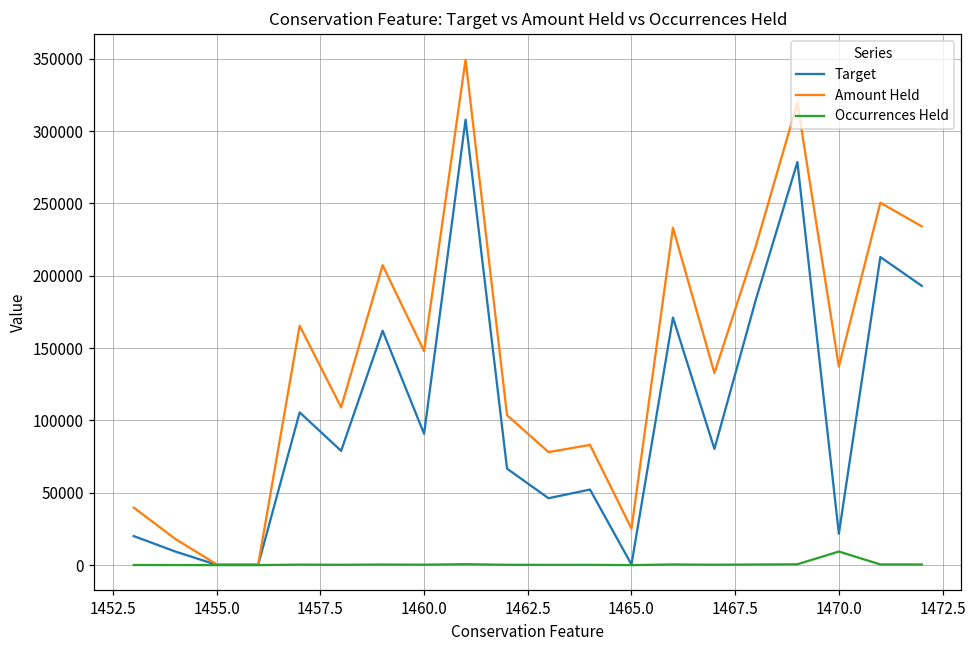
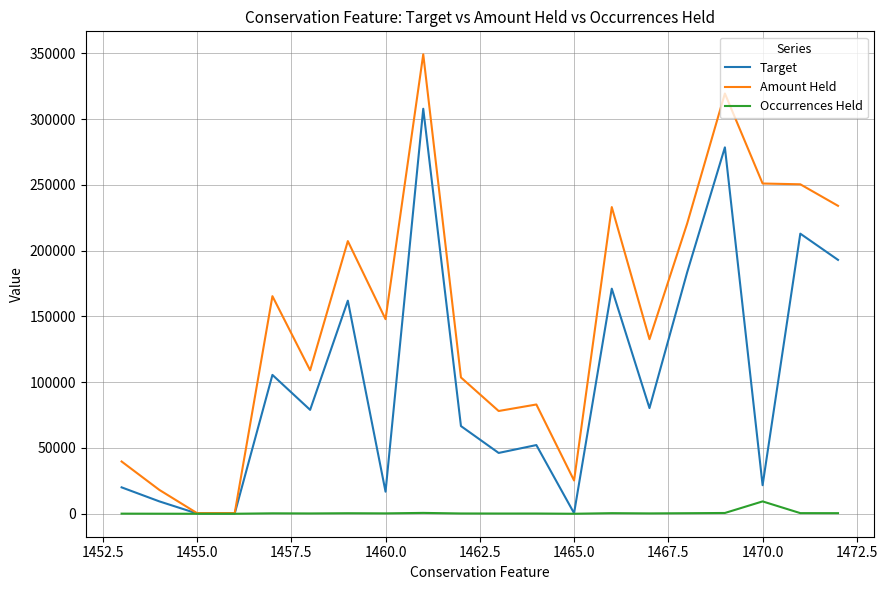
  {
    "Target": {
-     "1460.0": 91000,
+     "1460.0": 17000,
      "1470.0": 22000
    },
    "Amount Held": {
      "1460.0": 148000,
      "1465.0": 25000,
-     "1470.0": 137000
+     "1470.0": 251000
    },
    "Occurrences Held": {
      "1460.0": 0,
      "1470.0": 9000
    }
  }
